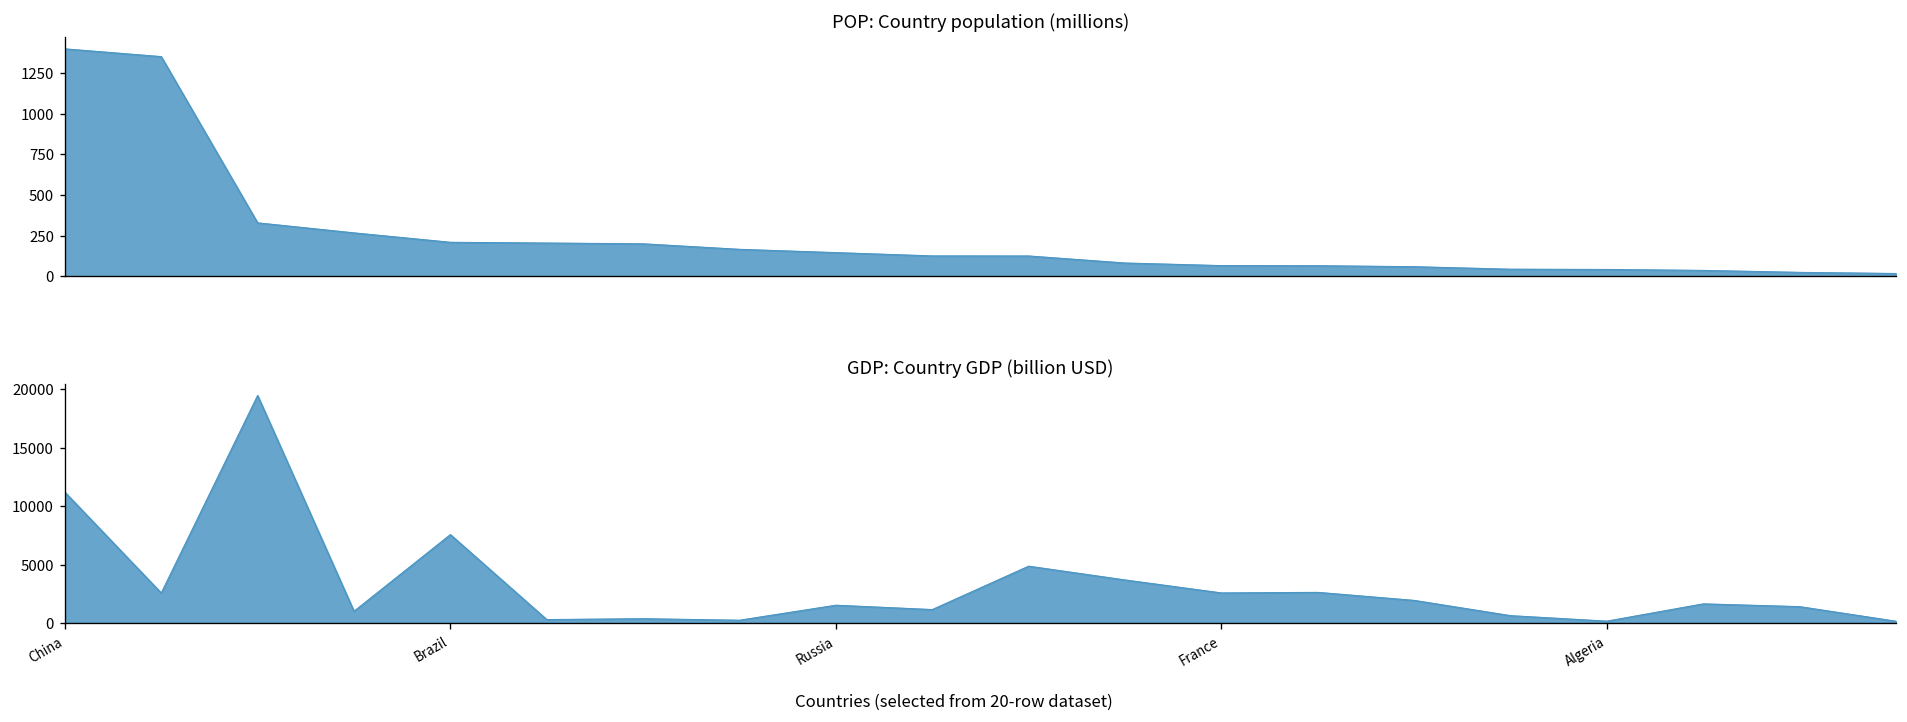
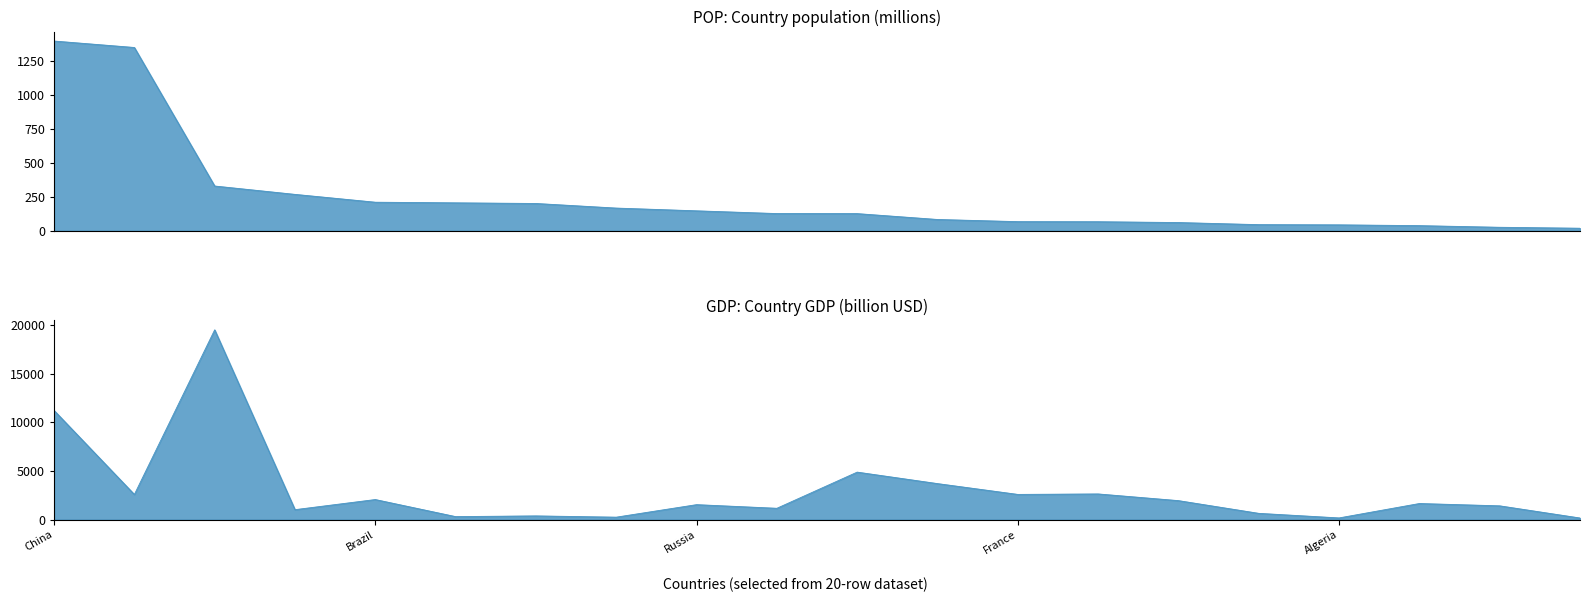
  {
    "GDP: Country GDP (billion USD)": {
      "China": 11000,
-     "Brazil": 8000,
+     "Brazil": 2000,
      "Russia": 2000,
      "France": 3000,
      "Algeria": 0
    }
  }
